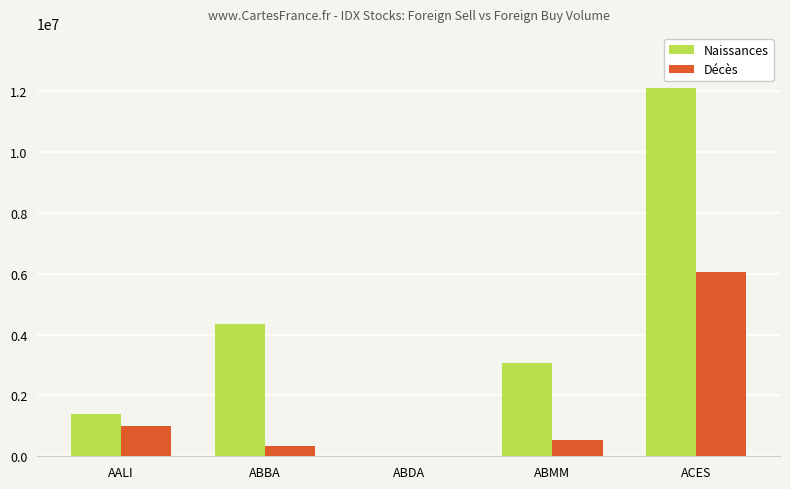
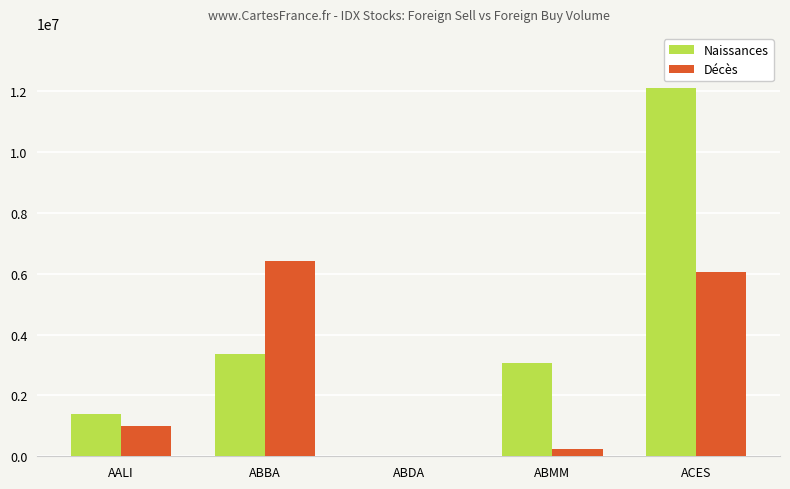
  {
    "Naissances": {
      "AALI": 1400000,
-     "ABBA": 4400000,
+     "ABBA": 3400000,
      "ABMM": 3100000,
      "ACES": 12100000
    },
    "Décès": {
      "AALI": 1000000,
-     "ABBA": 300000,
+     "ABBA": 6400000,
      "ABDA": 0,
-     "ABMM": 500000,
+     "ABMM": 200000,
      "ACES": 6000000
    }
  }
